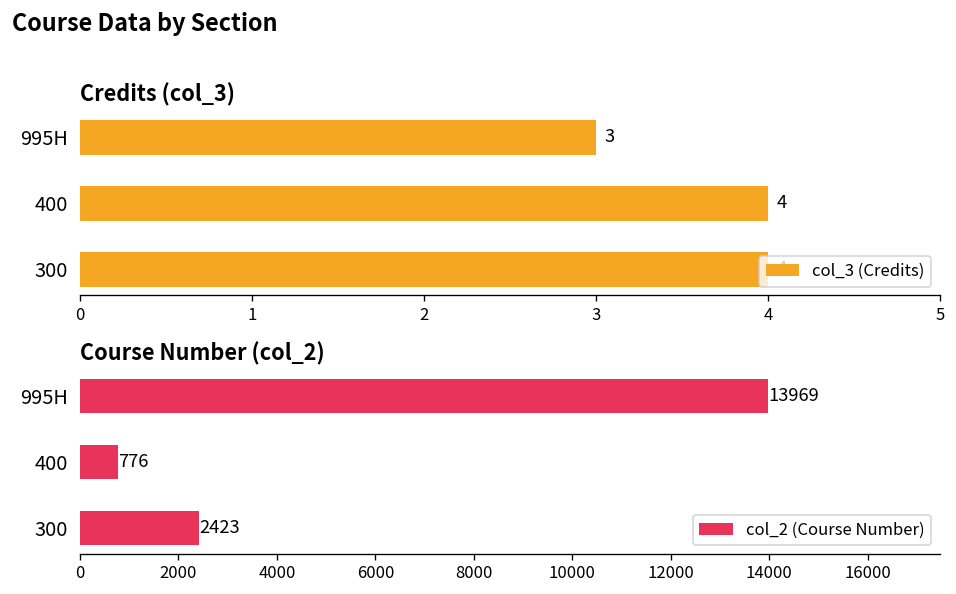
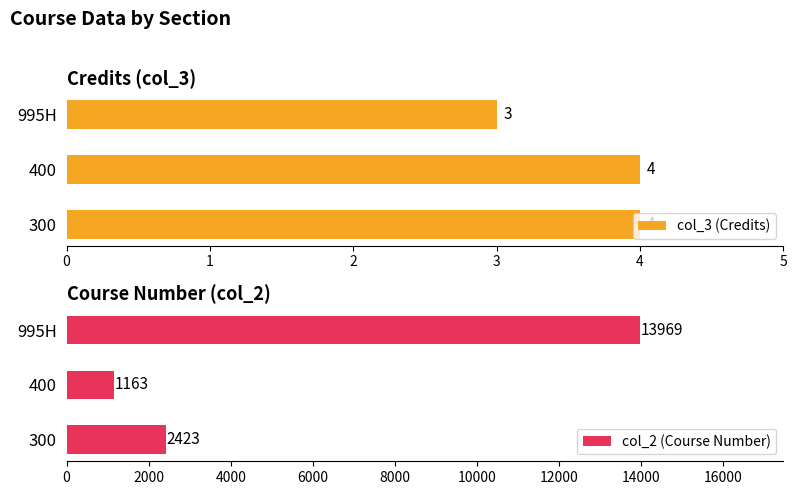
  {
    "Credits (col_3)": {
      "995H": 3,
      "400": 4
    },
    "Course Number (col_2)": {
      "995H": 13969,
-     "400": 776,
+     "400": 1163,
      "300": 2423
    }
  }
